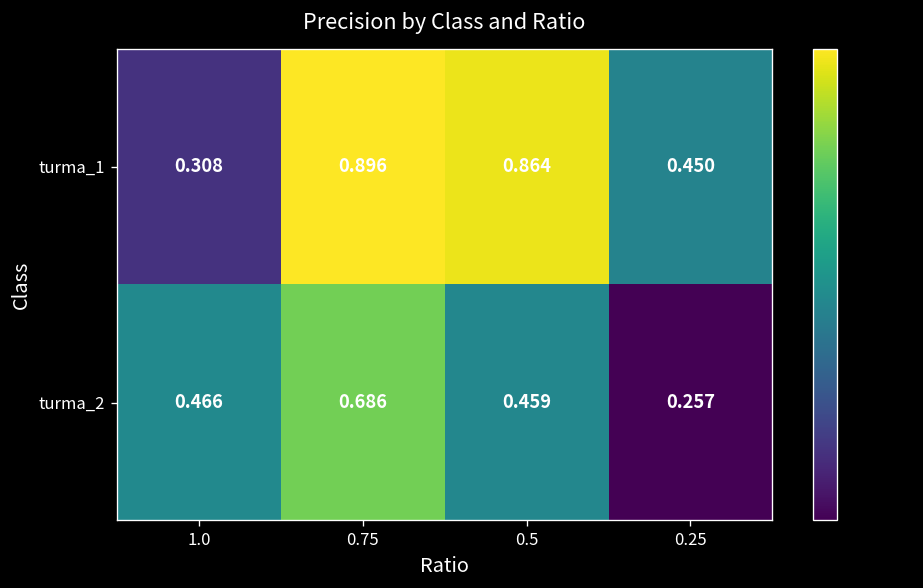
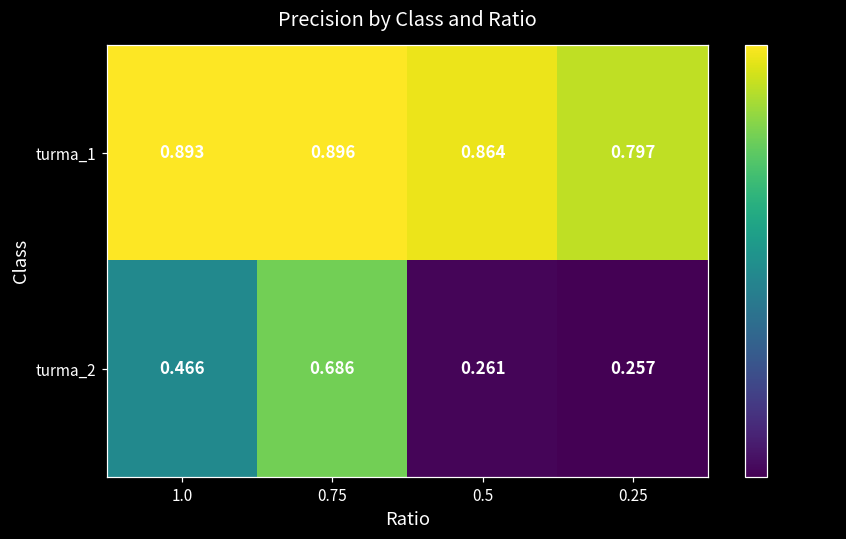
  {
    "turma_1": {
-     "1.0": 0.308,
+     "1.0": 0.893,
      "0.75": 0.896,
      "0.5": 0.864,
-     "0.25": 0.450
+     "0.25": 0.797
    },
    "turma_2": {
      "1.0": 0.466,
      "0.75": 0.686,
-     "0.5": 0.459,
+     "0.5": 0.261,
      "0.25": 0.257
    }
  }
